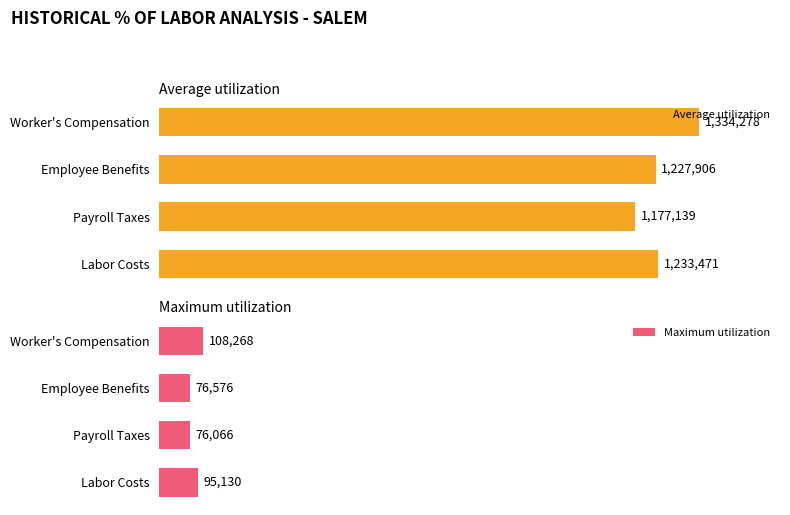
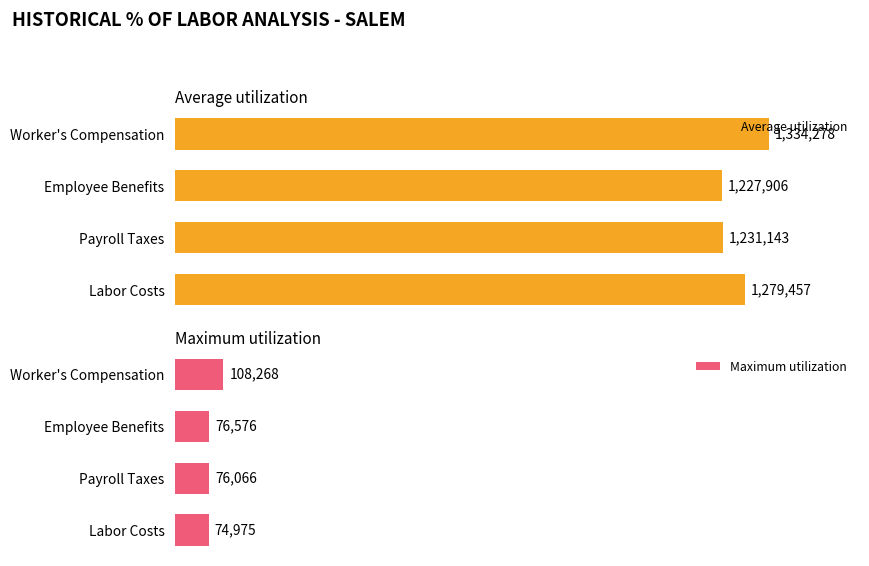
  {
    "Average utilization": {
      "Worker's Compensation": "1,334,278",
      "Employee Benefits": "1,227,906",
-     "Payroll Taxes": "1,177,139",
-     "Labor Costs": "1,233,471"
+     "Payroll Taxes": "1,231,143",
+     "Labor Costs": "1,279,457"
    },
    "Maximum utilization": {
      "Worker's Compensation": "108,268",
      "Employee Benefits": "76,576",
      "Payroll Taxes": "76,066",
-     "Labor Costs": "95,130"
+     "Labor Costs": "74,975"
    }
  }
